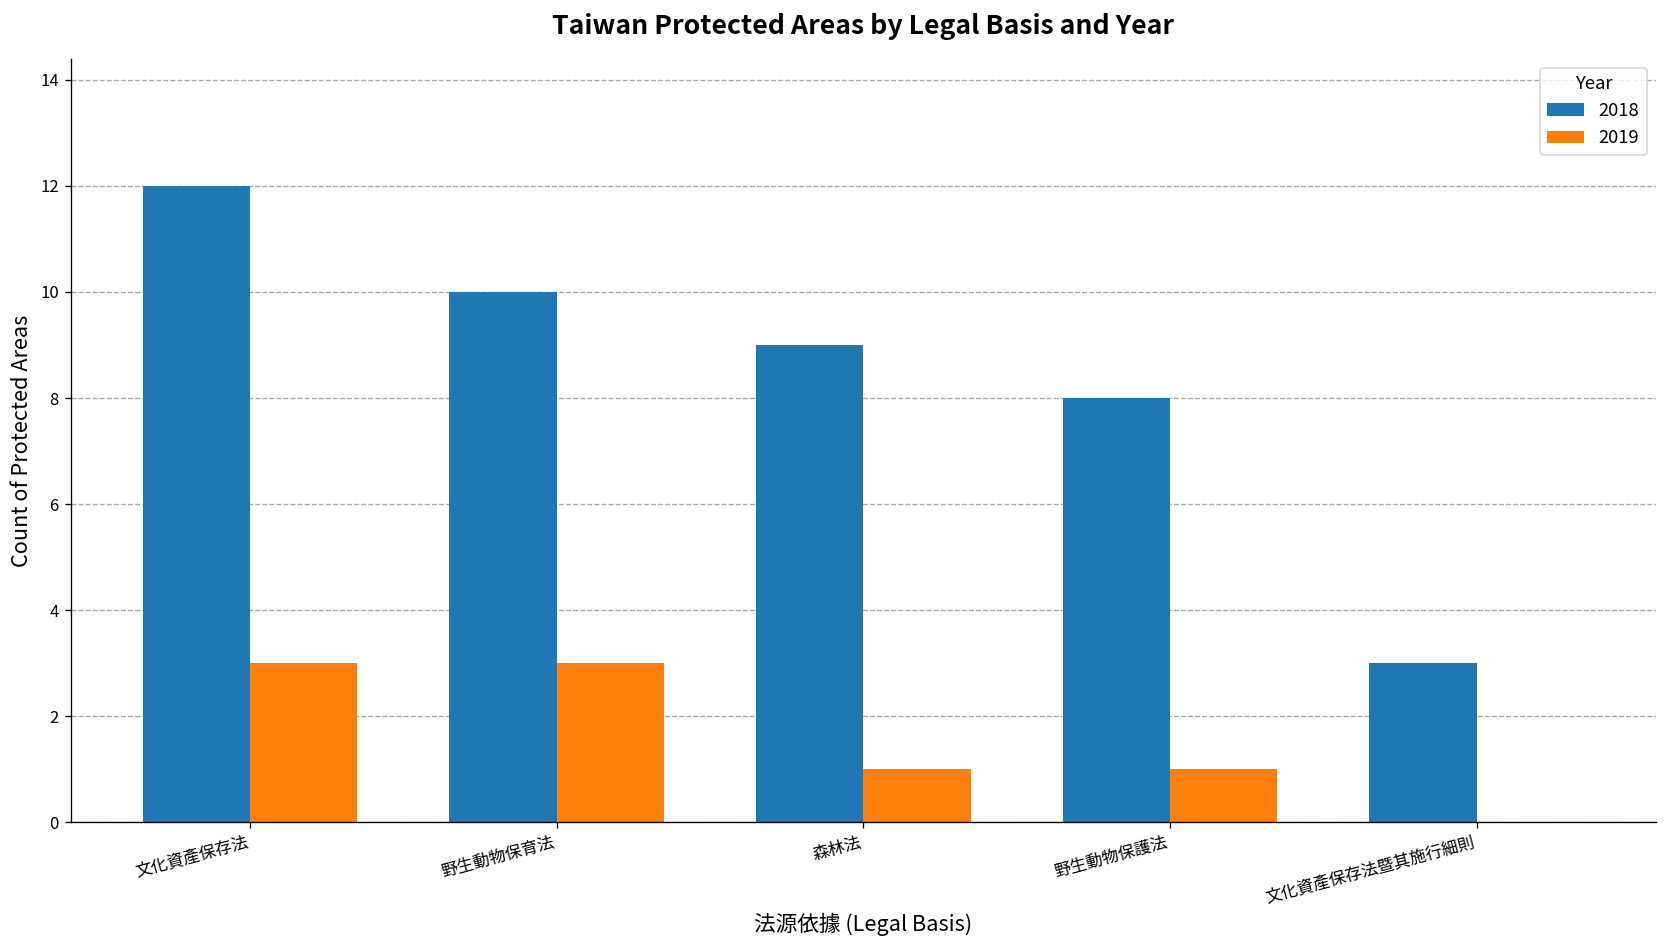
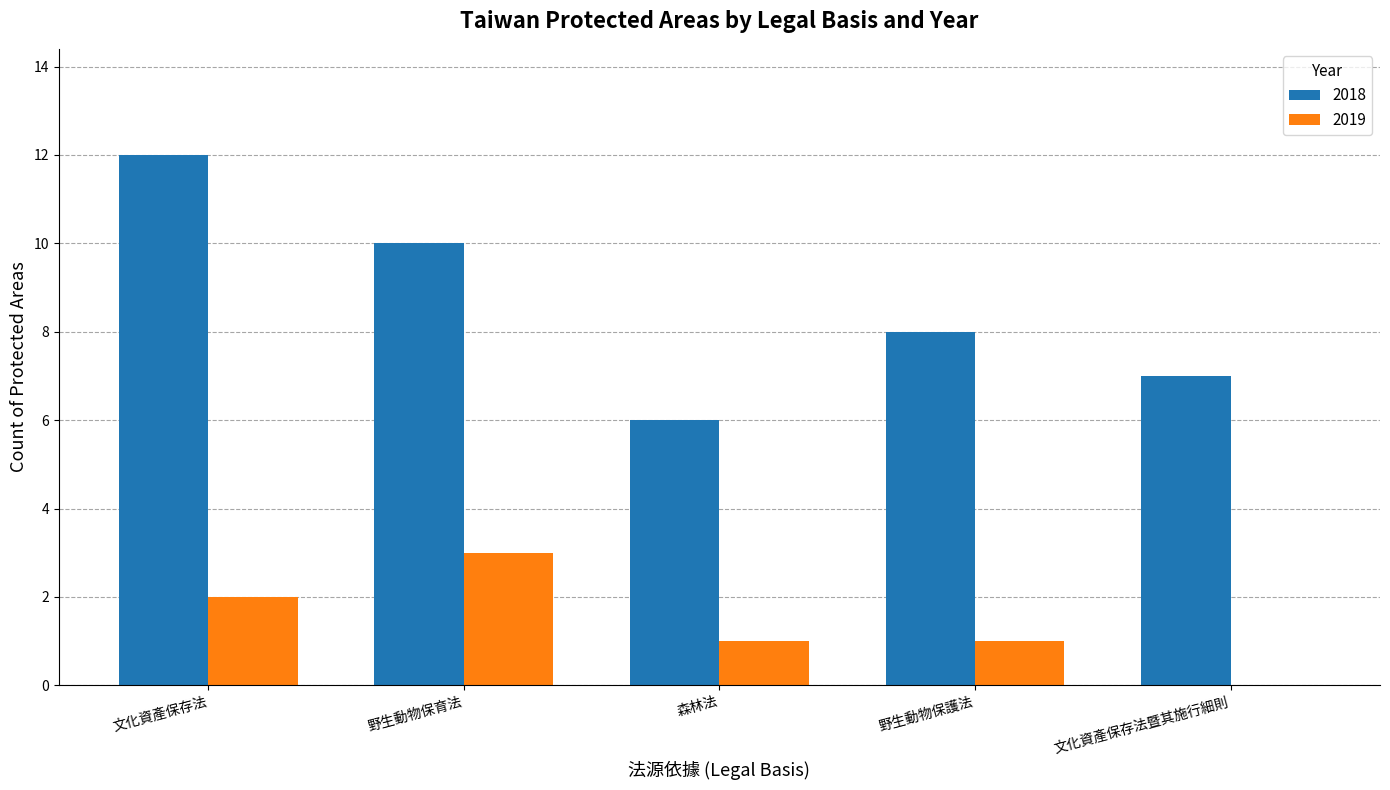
  {
    "2018": {
      "文化資產保存法": 12,
      "野生動物保育法": 10,
-     "森林法": 9,
+     "森林法": 6,
      "野生動物保護法": 8,
-     "文化資產保存法暨其施行細則": 3
+     "文化資產保存法暨其施行細則": 7
    },
    "2019": {
-     "文化資產保存法": 3,
+     "文化資產保存法": 2,
      "野生動物保育法": 3,
      "森林法": 1,
      "野生動物保護法": 1,
      "文化資產保存法暨其施行細則": 0
    }
  }
